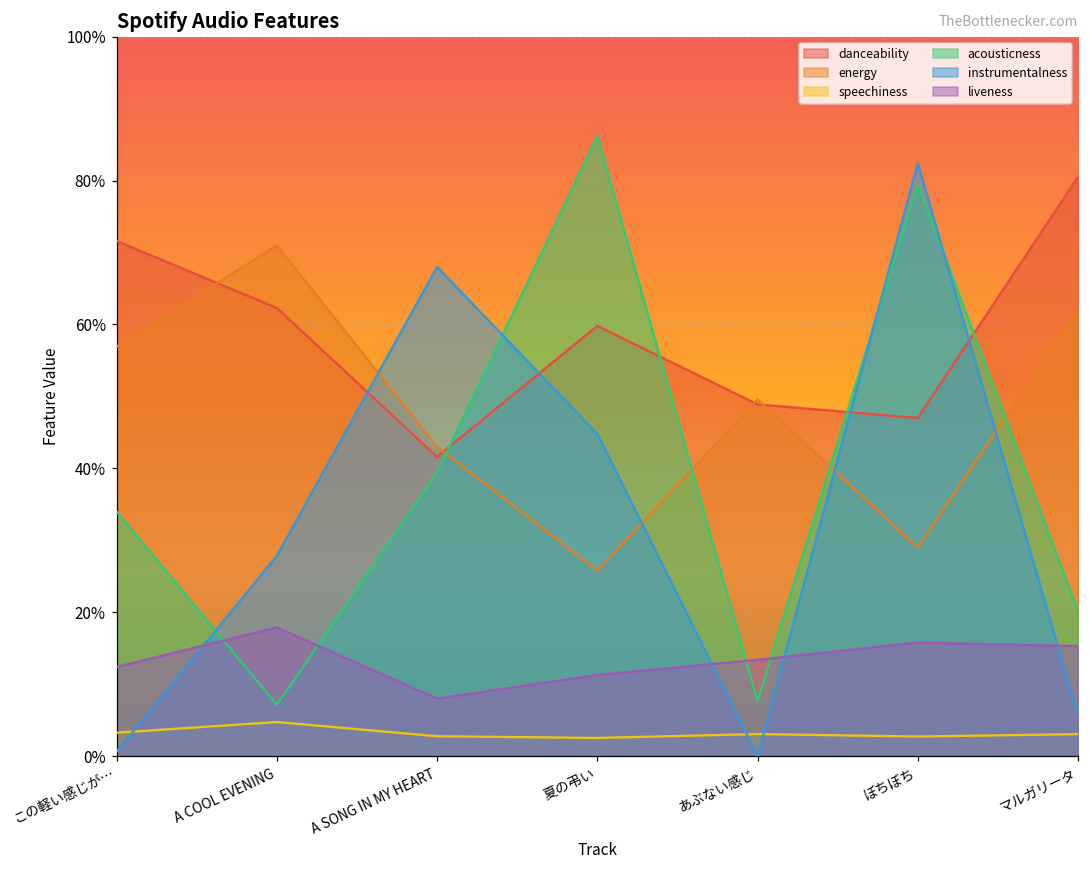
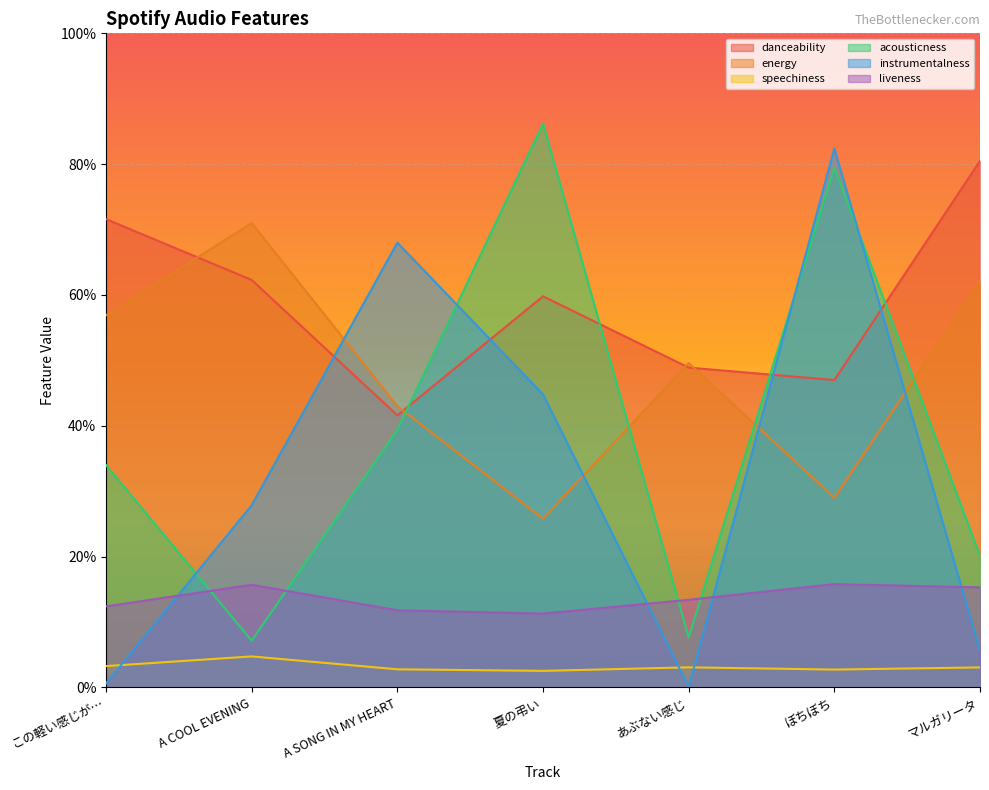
  {
    "acousticness": {
      "この軽い感じが…": "34%",
      "A COOL EVENING": "7%",
      "A SONG IN MY HEART": "39%",
      "夏の弔い": "86%",
      "あぶない感じ": "8%",
      "ぼちぼち": "80%",
      "マルガリータ": "20%"
    },
    "instrumentalness": {
      "この軽い感じが…": "1%",
      "A COOL EVENING": "28%",
      "A SONG IN MY HEART": "68%",
      "夏の弔い": "45%",
      "あぶない感じ": "0%",
      "ぼちぼち": "82%",
      "マルガリータ": "6%"
    },
    "liveness": {
      "この軽い感じが…": "12%",
-     "A COOL EVENING": "18%",
-     "A SONG IN MY HEART": "8%",
+     "A COOL EVENING": "16%",
+     "A SONG IN MY HEART": "12%",
      "夏の弔い": "11%",
      "あぶない感じ": "13%",
      "ぼちぼち": "16%",
      "マルガリータ": "15%"
    }
  }
